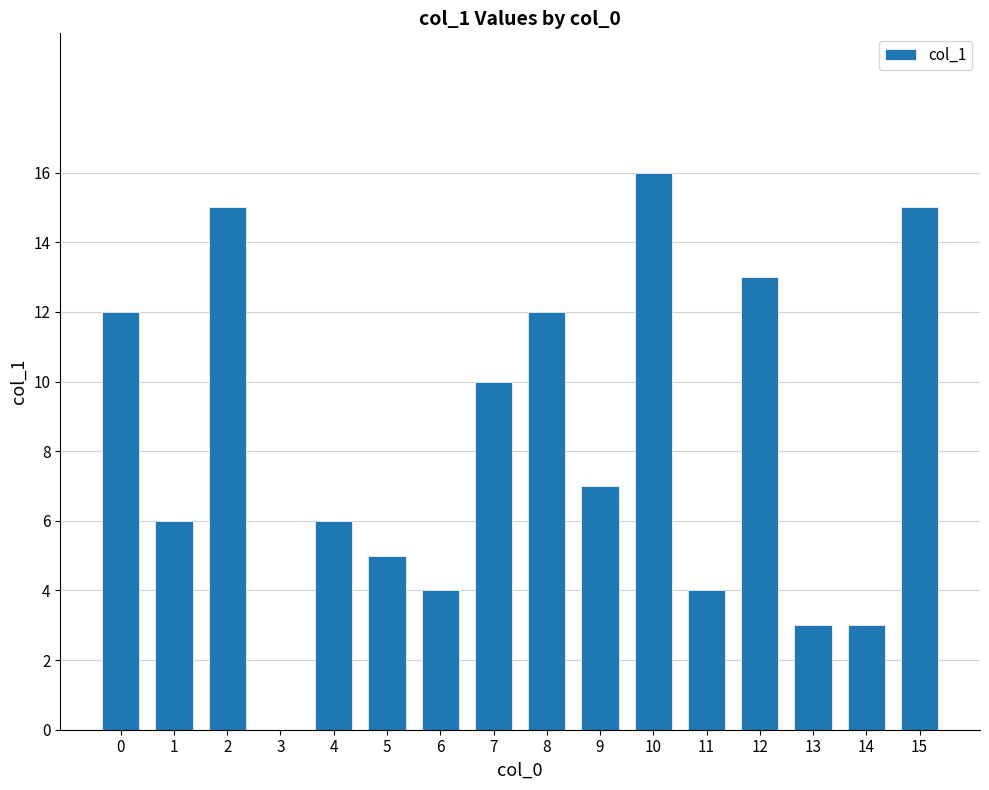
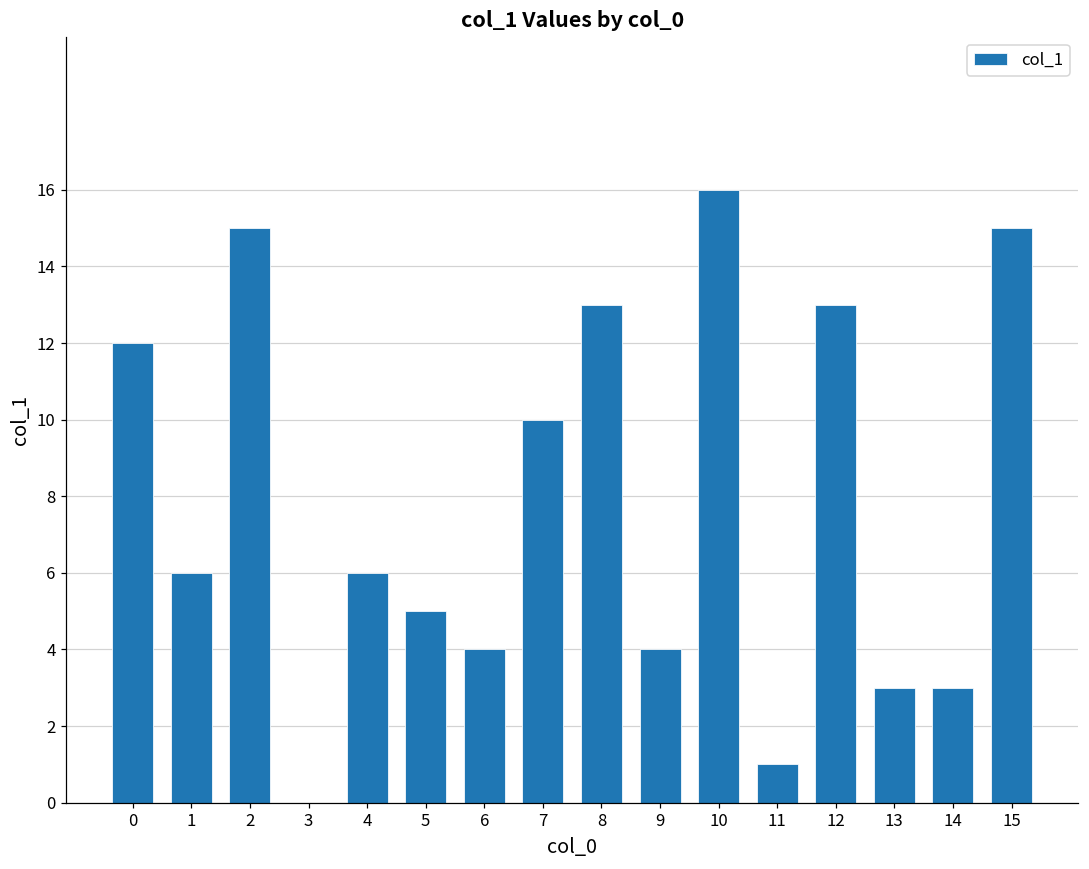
  {
    "0": 12,
    "1": 6,
    "2": 15,
    "3": 0,
    "4": 6,
    "5": 5,
    "6": 4,
    "7": 10,
-   "8": 12,
-   "9": 7,
+   "8": 13,
+   "9": 4,
    "10": 16,
-   "11": 4,
+   "11": 1,
    "12": 13,
    "13": 3,
    "14": 3,
    "15": 15
  }
